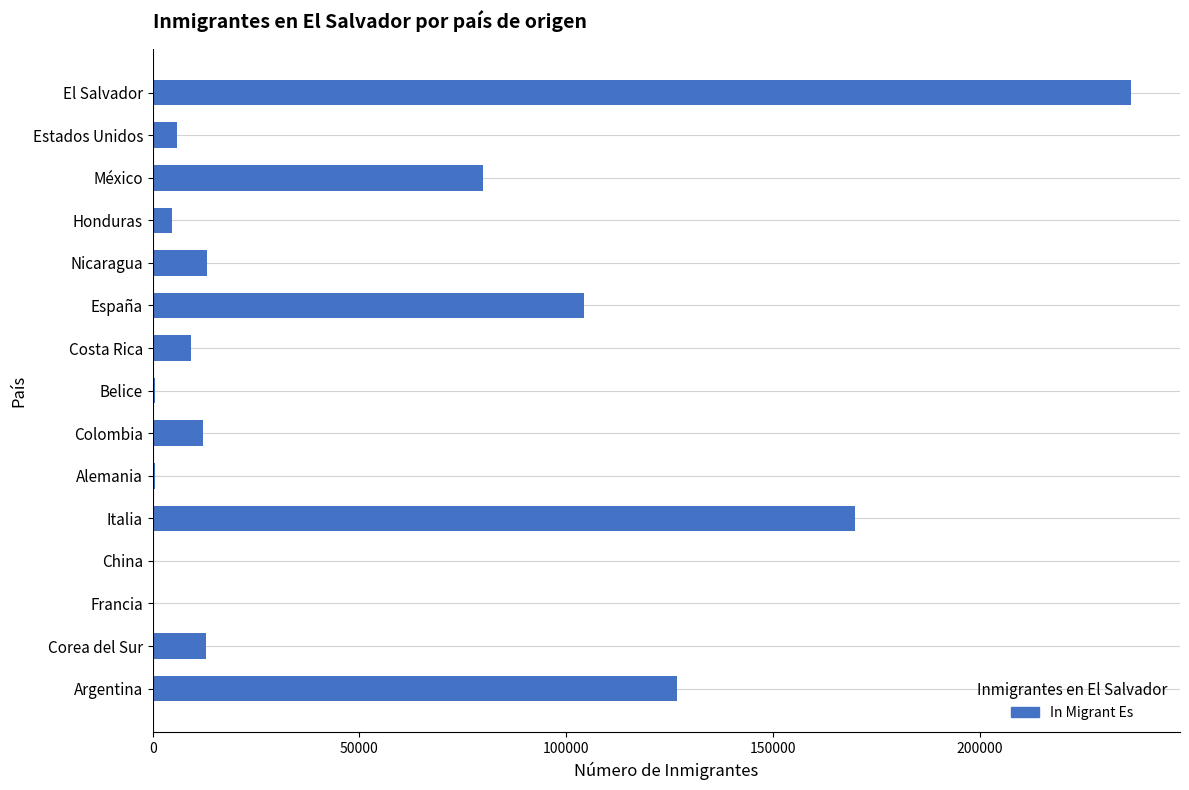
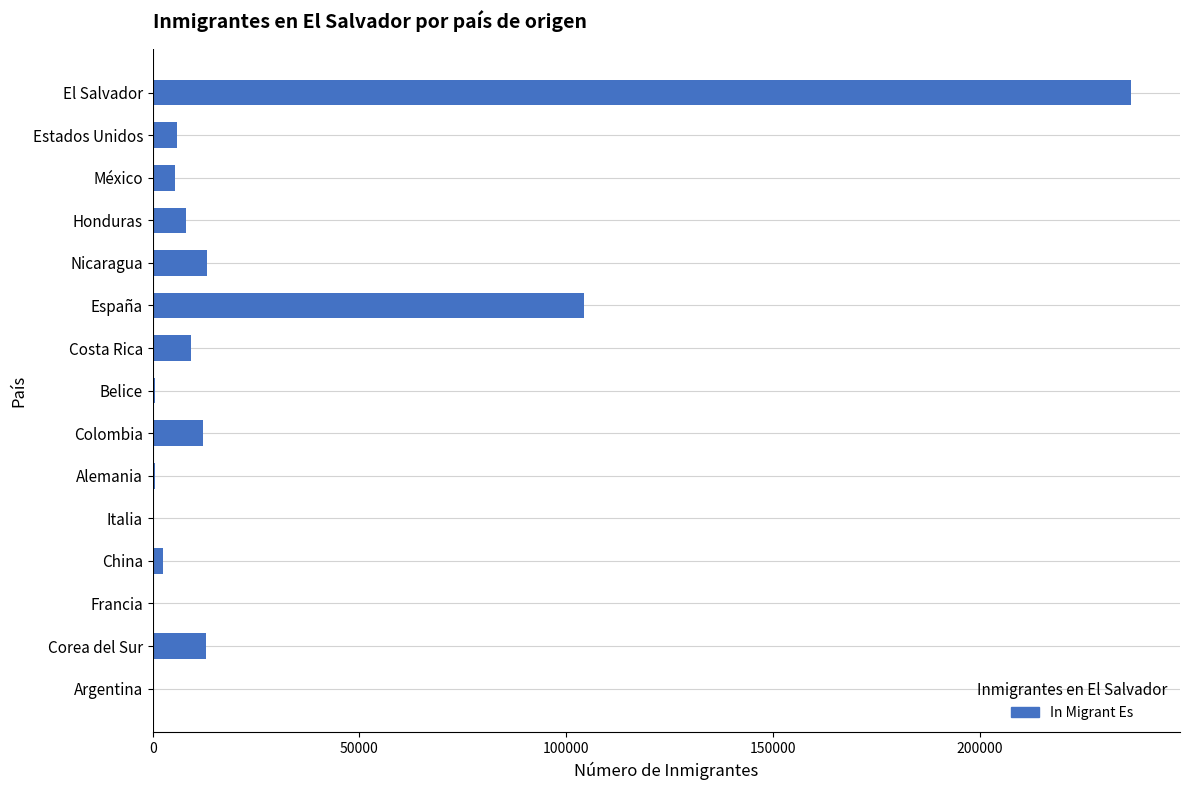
  {
    "El Salvador": 237000,
    "Estados Unidos": 6000,
-   "México": 80000,
-   "Honduras": 5000,
+   "México": 5000,
+   "Honduras": 8000,
    "Nicaragua": 13000,
    "España": 104000,
    "Costa Rica": 9000,
    "Colombia": 12000,
-   "Italia": 170000,
-   "China": 0,
+   "Italia": 0,
+   "China": 2000,
    "Corea del Sur": 13000,
-   "Argentina": 127000
+   "Argentina": 0
  }
